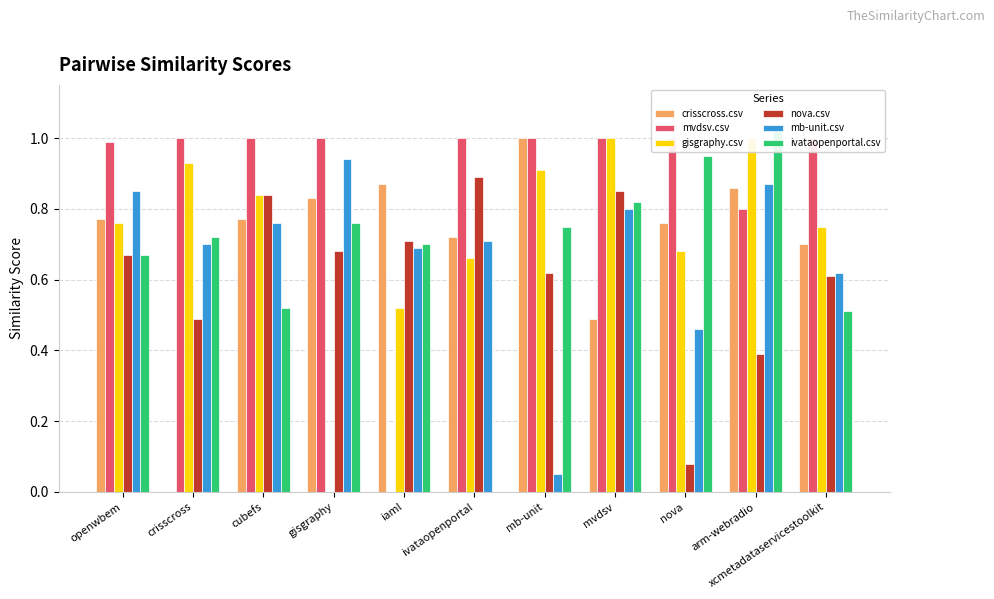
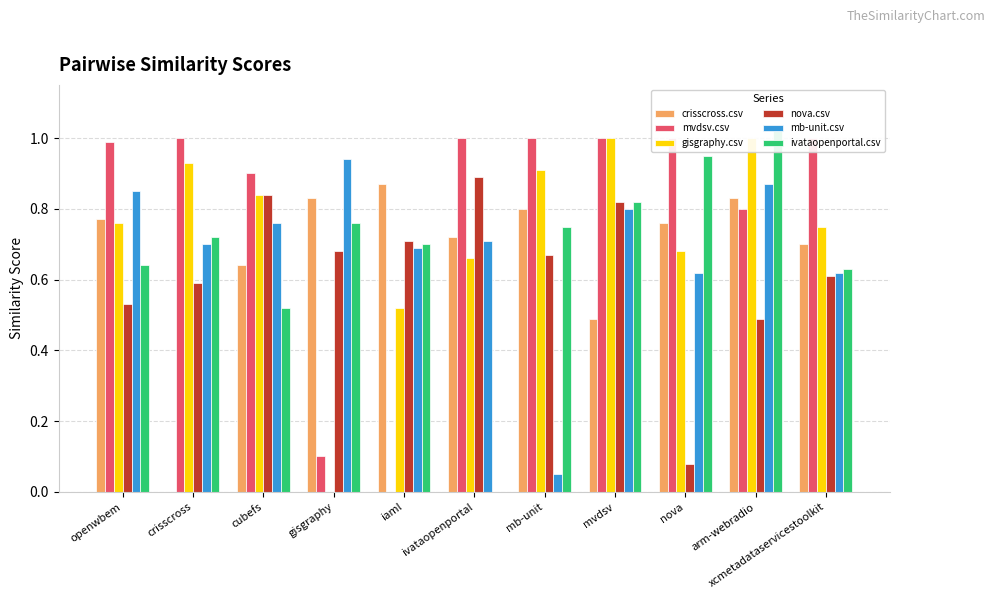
  {
    "crisscross.csv": {
      "openwbem": 0.77,
      "crisscross": 0.00,
-     "cubefs": 0.77,
+     "cubefs": 0.64,
      "gisgraphy": 0.83,
      "iaml": 0.87,
      "ivataopenportal": 0.72,
-     "mb-unit": 1.0,
+     "mb-unit": 0.8,
      "mvdsv": 0.49,
      "nova": 0.76,
-     "arm-webradio": 0.86,
+     "arm-webradio": 0.83,
      "xcmetadataservicestoolkit": 0.70
    },
    "mvdsv.csv": {
      "openwbem": 0.99,
      "crisscross": 1.0,
-     "cubefs": 1.0,
-     "gisgraphy": 1.0,
+     "cubefs": 0.9,
+     "gisgraphy": 0.1,
      "iaml": 0.0,
      "ivataopenportal": 1.0,
      "mb-unit": 1.0,
      "mvdsv": 1.0,
      "arm-webradio": 0.8
    },
    "gisgraphy.csv": {
      "openwbem": 0.76,
      "crisscross": 0.93,
      "cubefs": 0.84,
      "gisgraphy": 0.00,
      "iaml": 0.52,
      "ivataopenportal": 0.66,
      "mb-unit": 0.91,
      "mvdsv": 1.00,
      "nova": 0.68,
      "xcmetadataservicestoolkit": 0.75
    },
    "nova.csv": {
-     "openwbem": 0.67,
-     "crisscross": 0.49,
+     "openwbem": 0.53,
+     "crisscross": 0.59,
      "cubefs": 0.84,
      "gisgraphy": 0.68,
      "iaml": 0.71,
      "ivataopenportal": 0.89,
-     "mb-unit": 0.62,
-     "mvdsv": 0.85,
+     "mb-unit": 0.67,
+     "mvdsv": 0.82,
      "nova": 0.08,
-     "arm-webradio": 0.39,
+     "arm-webradio": 0.49,
      "xcmetadataservicestoolkit": 0.61
    },
    "mb-unit.csv": {
      "openwbem": 0.85,
      "crisscross": 0.70,
      "cubefs": 0.76,
      "gisgraphy": 0.94,
      "iaml": 0.69,
      "ivataopenportal": 0.71,
      "mb-unit": 0.05,
      "mvdsv": 0.80,
-     "nova": 0.46,
+     "nova": 0.62,
      "arm-webradio": 0.87,
      "xcmetadataservicestoolkit": 0.62
    },
    "ivataopenportal.csv": {
-     "openwbem": 0.67,
+     "openwbem": 0.64,
      "crisscross": 0.72,
      "cubefs": 0.52,
      "gisgraphy": 0.76,
      "iaml": 0.70,
      "ivataopenportal": 0.00,
      "mb-unit": 0.75,
      "mvdsv": 0.82,
      "nova": 0.95,
-     "xcmetadataservicestoolkit": 0.51
+     "xcmetadataservicestoolkit": 0.63
    }
  }
